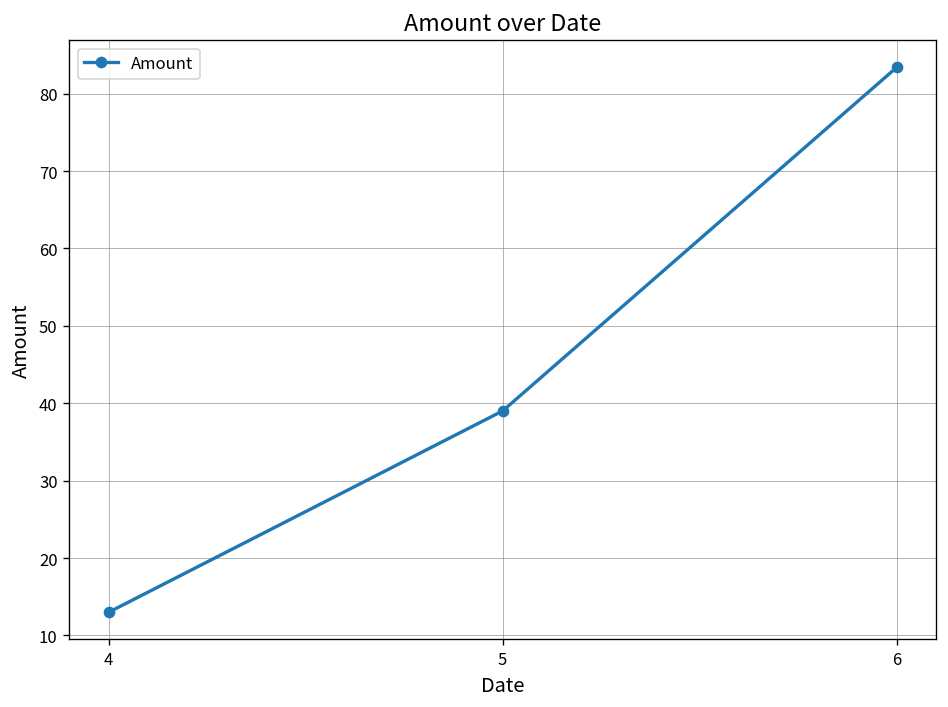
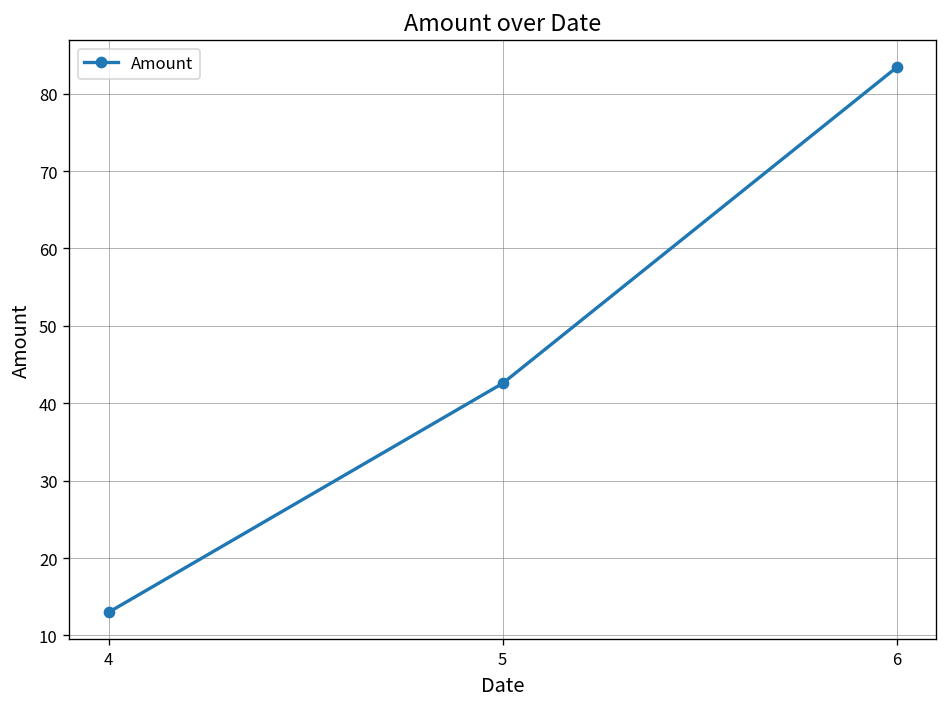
  {
    "4": 13,
-   "5": 39,
+   "5": 43,
    "6": 83
  }
